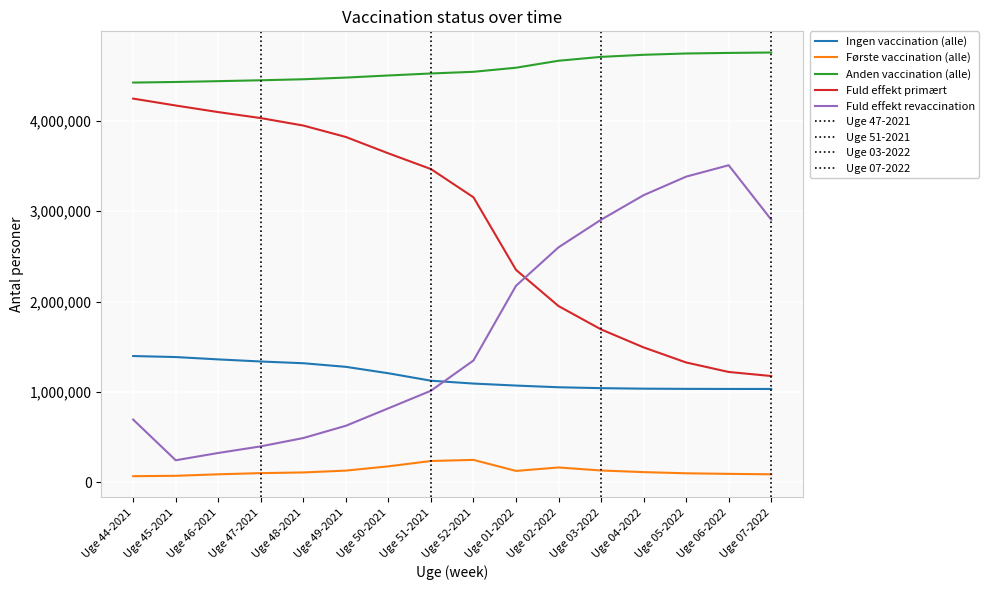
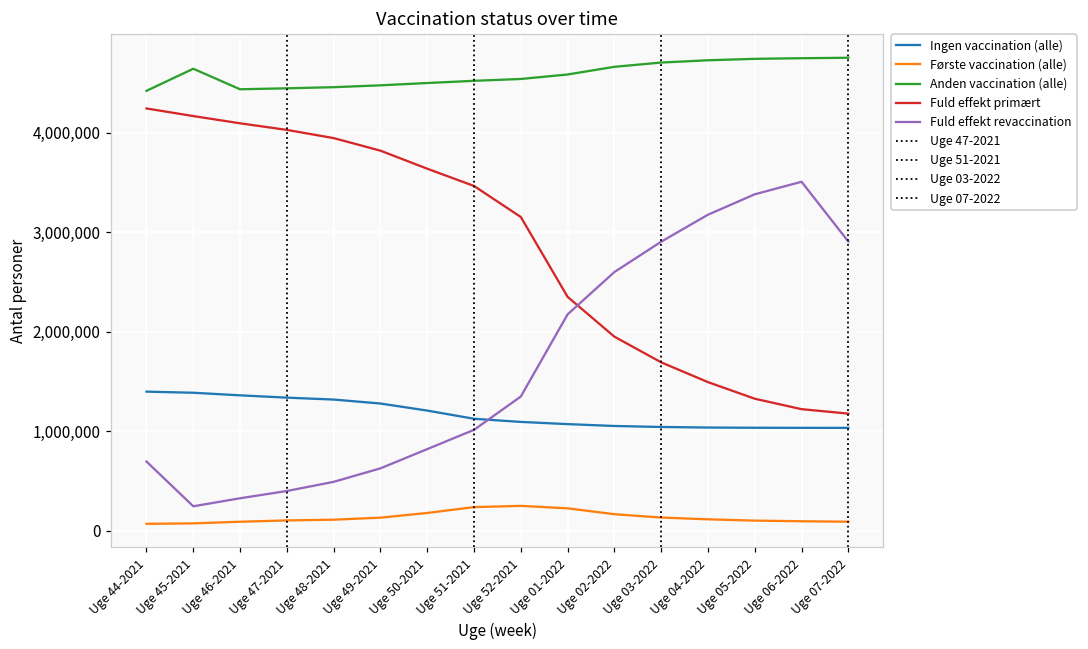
  {
    "Ingen vaccination (alle)": {
      "Uge 44-2021": "1,400,000",
      "Uge 45-2021": "1,400,000",
      "Uge 46-2021": "1,400,000",
      "Uge 47-2021": "1,300,000",
      "Uge 48-2021": "1,300,000",
      "Uge 49-2021": "1,300,000",
      "Uge 50-2021": "1,200,000",
      "Uge 51-2021": "1,100,000",
      "Uge 52-2021": "1,100,000",
      "Uge 01-2022": "1,100,000",
      "Uge 02-2022": "1,100,000",
      "Uge 03-2022": "1,000,000",
      "Uge 04-2022": "1,000,000",
      "Uge 05-2022": "1,000,000",
      "Uge 06-2022": "1,000,000",
      "Uge 07-2022": "1,000,000"
    },
    "Første vaccination (alle)": {
      "Uge 44-2021": "100,000",
      "Uge 45-2021": "100,000",
      "Uge 46-2021": "100,000",
      "Uge 47-2021": "100,000",
      "Uge 48-2021": "100,000",
      "Uge 49-2021": "100,000",
      "Uge 50-2021": "200,000",
      "Uge 51-2021": "200,000",
      "Uge 52-2021": "200,000",
-     "Uge 01-2022": "100,000",
+     "Uge 01-2022": "200,000",
      "Uge 02-2022": "200,000",
      "Uge 03-2022": "100,000",
      "Uge 04-2022": "100,000",
      "Uge 05-2022": "100,000",
      "Uge 06-2022": "100,000",
      "Uge 07-2022": "100,000"
    },
    "Anden vaccination (alle)": {
      "Uge 44-2021": "4,400,000",
-     "Uge 45-2021": "4,400,000",
+     "Uge 45-2021": "4,600,000",
      "Uge 46-2021": "4,400,000",
      "Uge 47-2021": "4,400,000",
      "Uge 48-2021": "4,500,000",
      "Uge 49-2021": "4,500,000",
      "Uge 50-2021": "4,500,000",
      "Uge 51-2021": "4,500,000",
      "Uge 52-2021": "4,500,000",
      "Uge 01-2022": "4,600,000",
      "Uge 02-2022": "4,700,000",
      "Uge 03-2022": "4,700,000",
      "Uge 04-2022": "4,700,000",
      "Uge 05-2022": "4,700,000",
      "Uge 06-2022": "4,800,000",
      "Uge 07-2022": "4,800,000"
    },
    "Fuld effekt primært": {
      "Uge 44-2021": "4,200,000",
      "Uge 45-2021": "4,200,000",
      "Uge 46-2021": "4,100,000",
      "Uge 47-2021": "4,000,000",
      "Uge 48-2021": "3,900,000",
      "Uge 49-2021": "3,800,000",
      "Uge 50-2021": "3,600,000",
      "Uge 51-2021": "3,500,000",
      "Uge 52-2021": "3,200,000",
      "Uge 01-2022": "2,400,000",
      "Uge 02-2022": "2,000,000",
      "Uge 03-2022": "1,700,000",
      "Uge 04-2022": "1,500,000",
      "Uge 05-2022": "1,300,000",
      "Uge 06-2022": "1,200,000",
      "Uge 07-2022": "1,200,000"
    },
    "Fuld effekt revaccination": {
      "Uge 44-2021": "700,000",
      "Uge 45-2021": "200,000",
      "Uge 46-2021": "300,000",
      "Uge 47-2021": "400,000",
      "Uge 48-2021": "500,000",
      "Uge 49-2021": "600,000",
      "Uge 50-2021": "800,000",
      "Uge 51-2021": "1,000,000",
      "Uge 52-2021": "1,300,000",
      "Uge 01-2022": "2,200,000",
      "Uge 02-2022": "2,600,000",
      "Uge 03-2022": "2,900,000",
      "Uge 04-2022": "3,200,000",
      "Uge 05-2022": "3,400,000",
      "Uge 06-2022": "3,500,000",
      "Uge 07-2022": "2,900,000"
    }
  }
